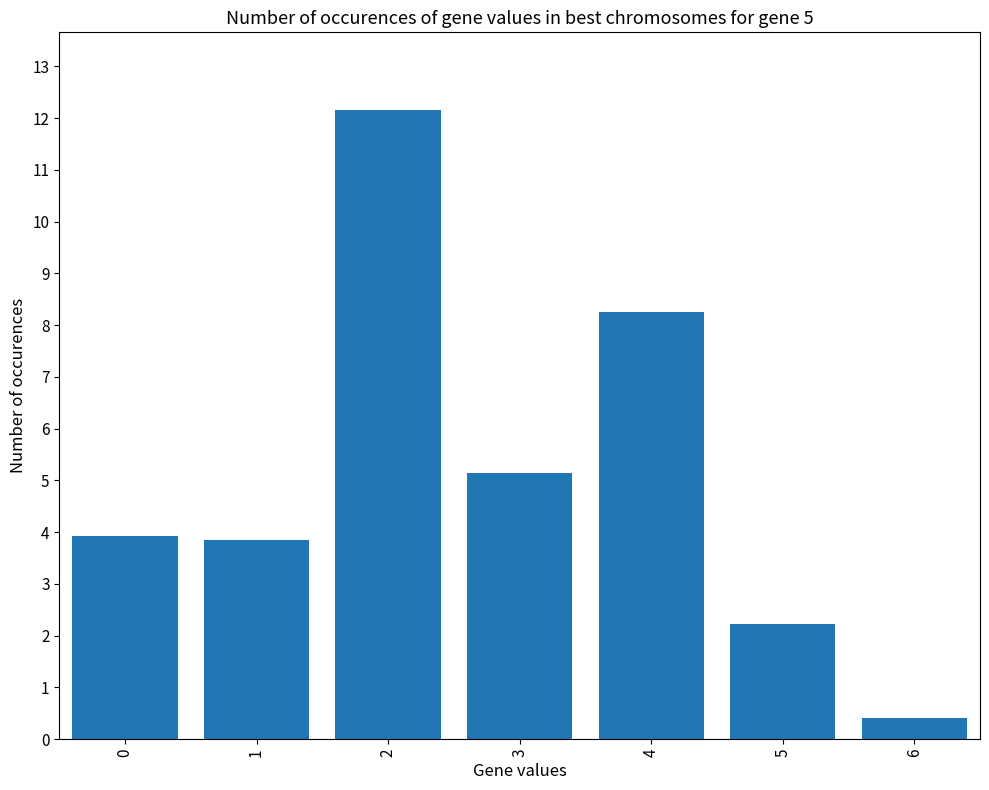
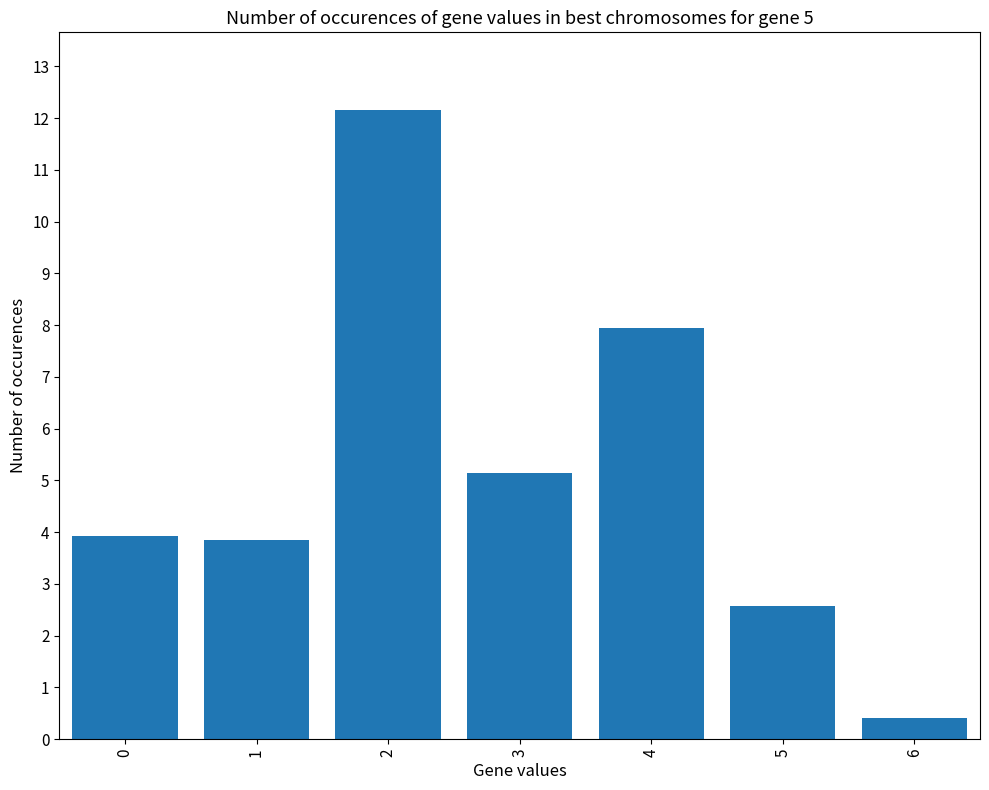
  {
    "0": 3.9,
    "1": 3.8,
    "2": 12.2,
    "3": 5.1,
-   "4": 8.3,
-   "5": 2.2,
+   "4": 8.0,
+   "5": 2.6,
    "6": 0.4
  }
